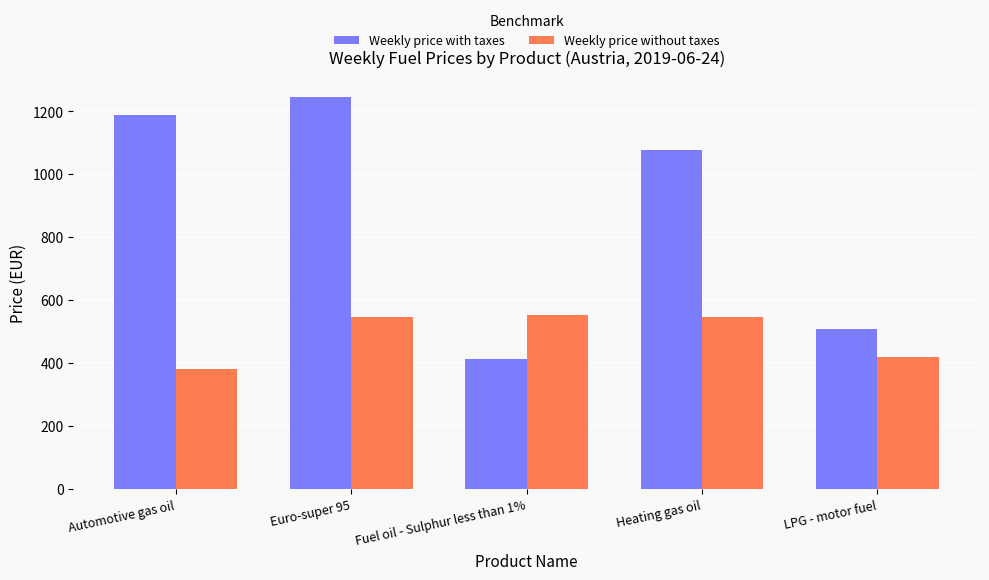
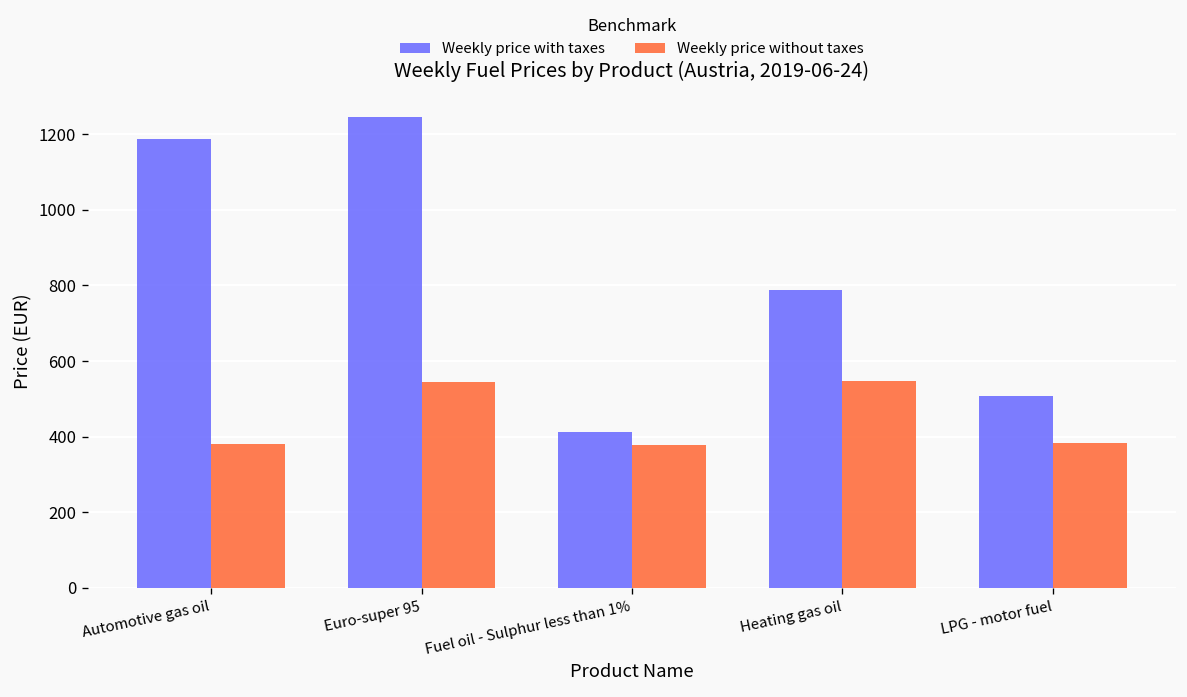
  {
    "Weekly price with taxes": {
      "Automotive gas oil": 1190,
      "Euro-super 95": 1250,
      "Fuel oil - Sulphur less than 1%": 410,
-     "Heating gas oil": 1080,
+     "Heating gas oil": 790,
      "LPG - motor fuel": 510
    },
    "Weekly price without taxes": {
      "Automotive gas oil": 380,
      "Euro-super 95": 540,
-     "Fuel oil - Sulphur less than 1%": 550,
+     "Fuel oil - Sulphur less than 1%": 380,
      "Heating gas oil": 550,
-     "LPG - motor fuel": 420
+     "LPG - motor fuel": 380
    }
  }
